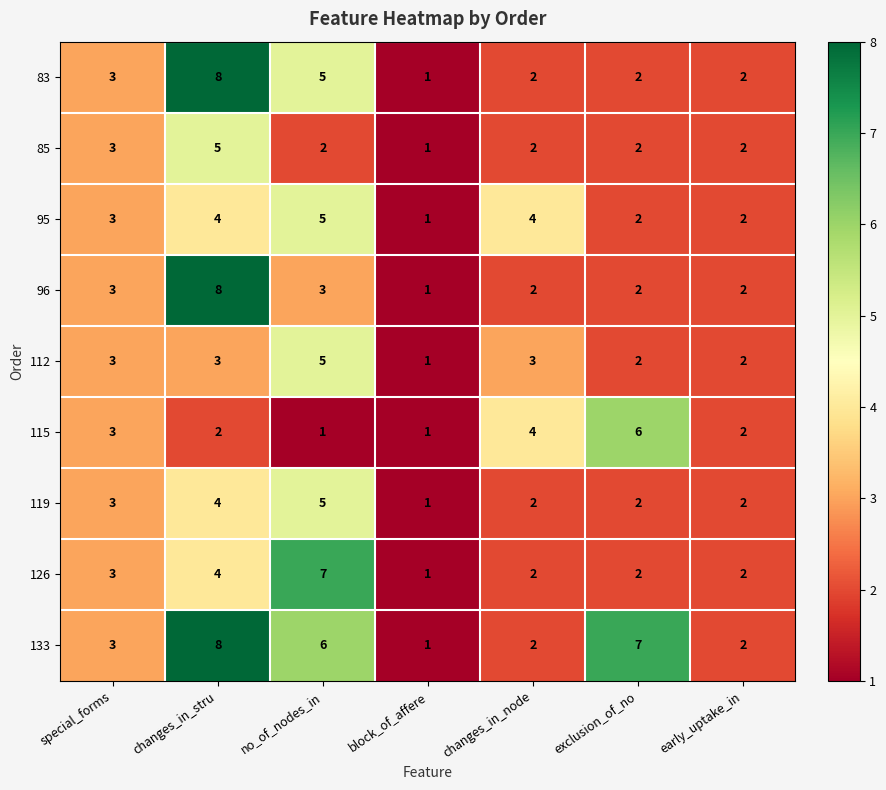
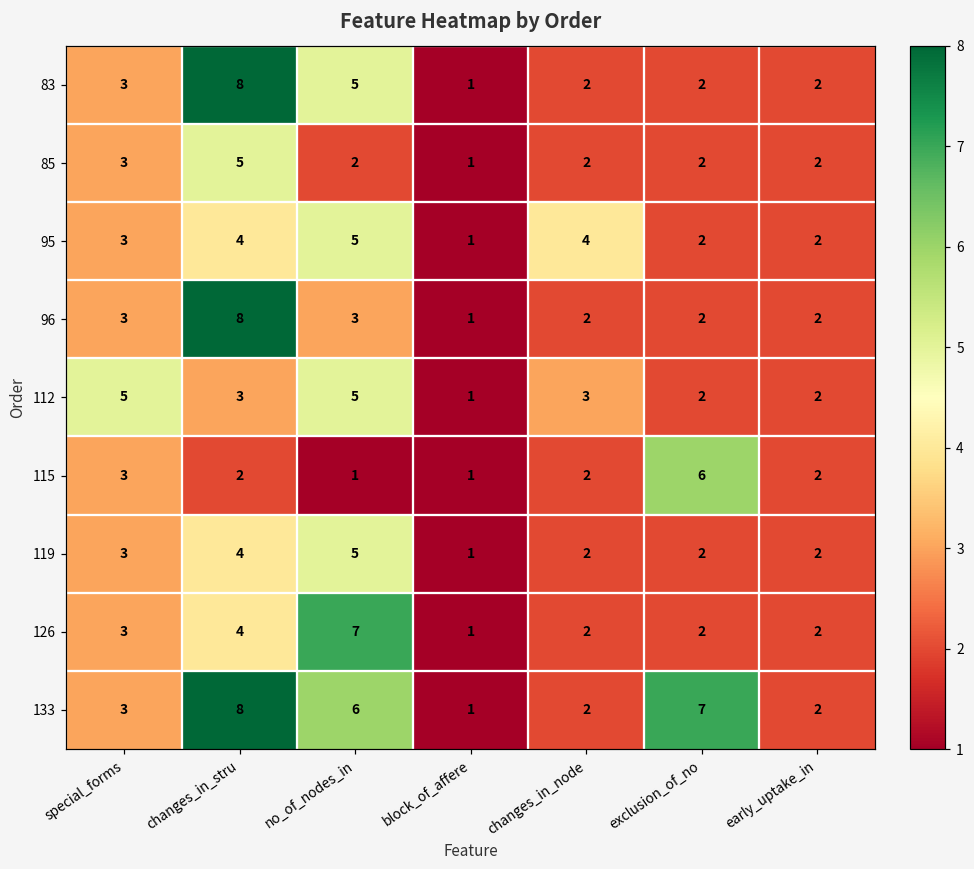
  {
    "83": {
      "special_forms": 3,
      "changes_in_stru": 8,
      "no_of_nodes_in": 5,
      "block_of_affere": 1,
      "changes_in_node": 2,
      "exclusion_of_no": 2,
      "early_uptake_in": 2
    },
    "85": {
      "special_forms": 3,
      "changes_in_stru": 5,
      "no_of_nodes_in": 2,
      "block_of_affere": 1,
      "changes_in_node": 2,
      "exclusion_of_no": 2,
      "early_uptake_in": 2
    },
    "95": {
      "special_forms": 3,
      "changes_in_stru": 4,
      "no_of_nodes_in": 5,
      "block_of_affere": 1,
      "changes_in_node": 4,
      "exclusion_of_no": 2,
      "early_uptake_in": 2
    },
    "96": {
      "special_forms": 3,
      "changes_in_stru": 8,
      "no_of_nodes_in": 3,
      "block_of_affere": 1,
      "changes_in_node": 2,
      "exclusion_of_no": 2,
      "early_uptake_in": 2
    },
    "112": {
-     "special_forms": 3,
+     "special_forms": 5,
      "changes_in_stru": 3,
      "no_of_nodes_in": 5,
      "block_of_affere": 1,
      "changes_in_node": 3,
      "exclusion_of_no": 2,
      "early_uptake_in": 2
    },
    "115": {
      "special_forms": 3,
      "changes_in_stru": 2,
      "no_of_nodes_in": 1,
      "block_of_affere": 1,
-     "changes_in_node": 4,
+     "changes_in_node": 2,
      "exclusion_of_no": 6,
      "early_uptake_in": 2
    },
    "119": {
      "special_forms": 3,
      "changes_in_stru": 4,
      "no_of_nodes_in": 5,
      "block_of_affere": 1,
      "changes_in_node": 2,
      "exclusion_of_no": 2,
      "early_uptake_in": 2
    },
    "126": {
      "special_forms": 3,
      "changes_in_stru": 4,
      "no_of_nodes_in": 7,
      "block_of_affere": 1,
      "changes_in_node": 2,
      "exclusion_of_no": 2,
      "early_uptake_in": 2
    },
    "133": {
      "special_forms": 3,
      "changes_in_stru": 8,
      "no_of_nodes_in": 6,
      "block_of_affere": 1,
      "changes_in_node": 2,
      "exclusion_of_no": 7,
      "early_uptake_in": 2
    }
  }
